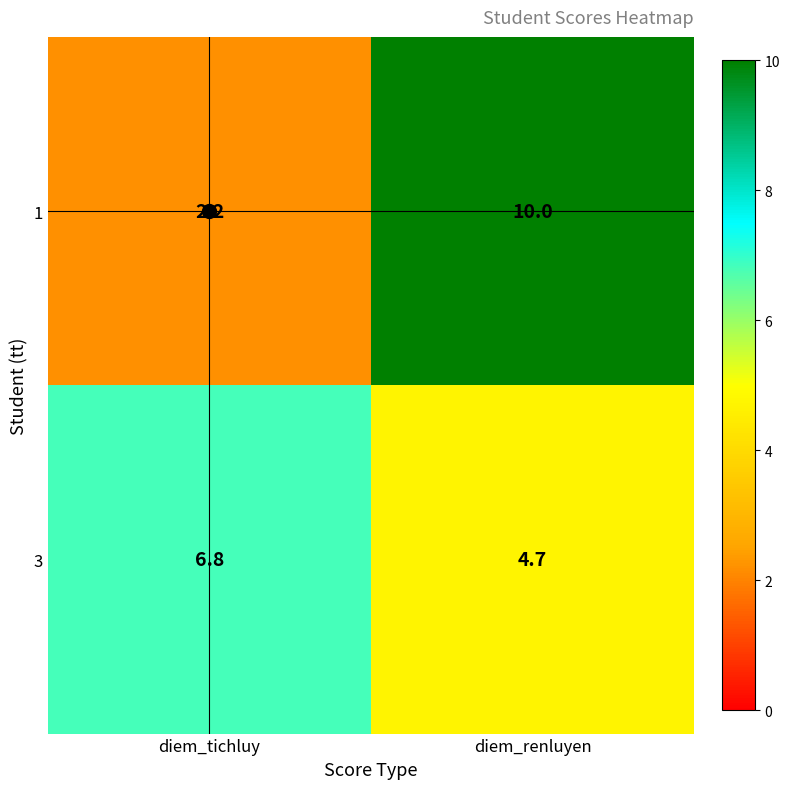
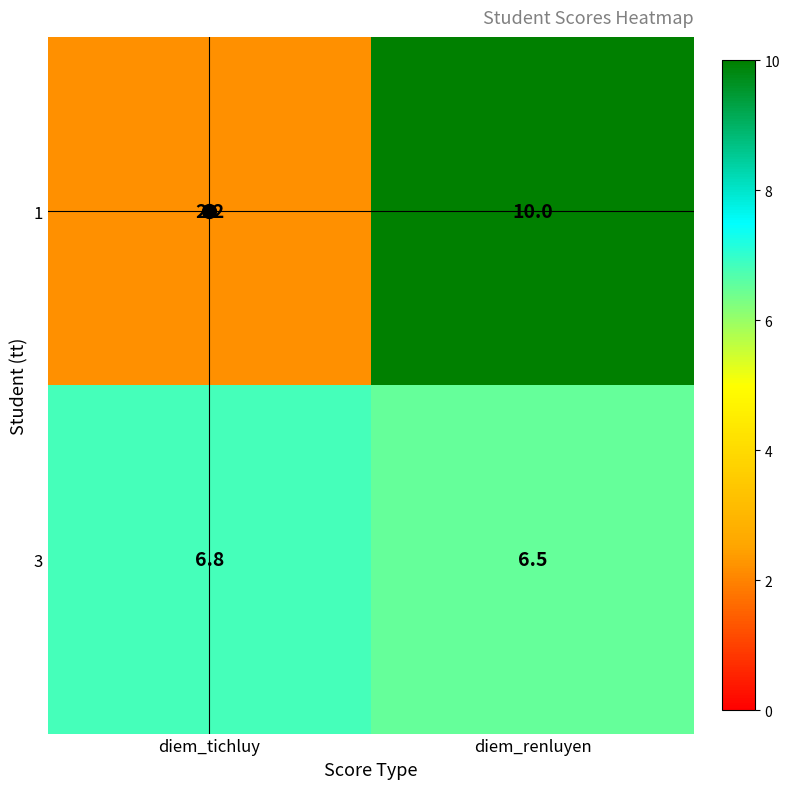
  {
    "1": {
      "diem_renluyen": 10.0
    },
    "3": {
      "diem_tichluy": 6.8,
-     "diem_renluyen": 4.7
+     "diem_renluyen": 6.5
    }
  }
